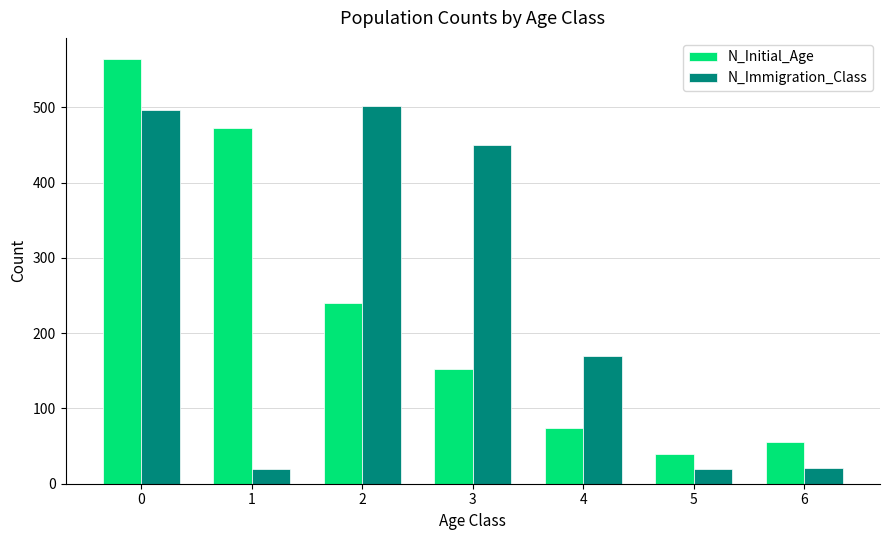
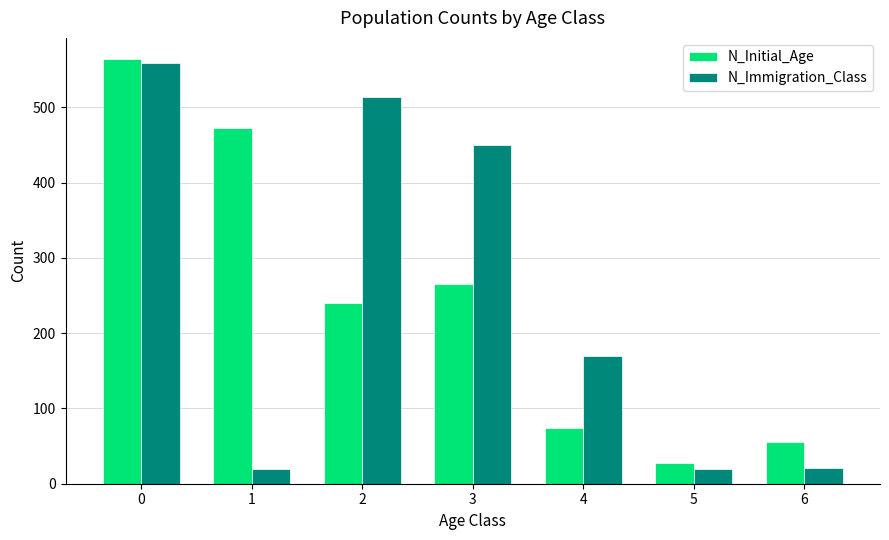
  {
    "N_Initial_Age": {
      "0": 560,
      "1": 470,
      "2": 240,
-     "3": 150,
+     "3": 270,
      "4": 70,
-     "5": 40,
+     "5": 30,
      "6": 60
    },
    "N_Immigration_Class": {
-     "0": 500,
+     "0": 560,
      "1": 20,
-     "2": 500,
+     "2": 510,
      "3": 450,
      "4": 170,
      "5": 20,
      "6": 20
    }
  }
